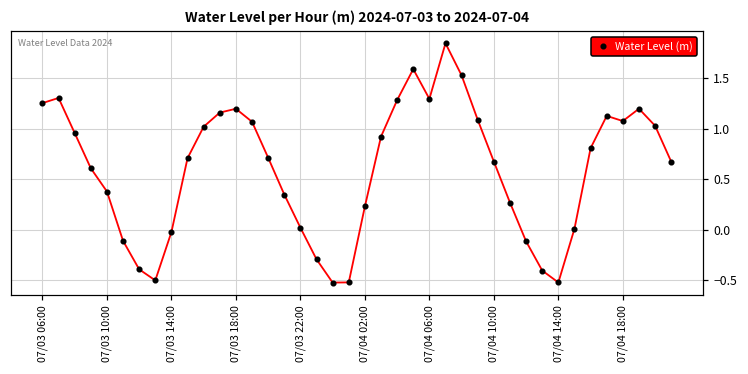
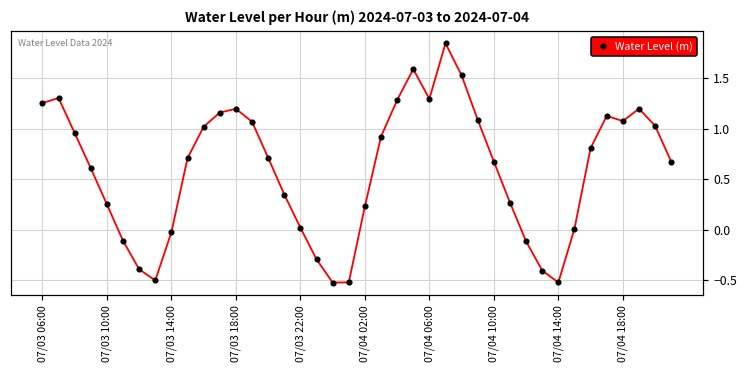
  {
    "07/03 06:00": 1.3,
-   "07/03 10:00": 0.4,
+   "07/03 10:00": 0.2,
    "07/03 14:00": 0.0,
    "07/03 18:00": 1.2,
    "07/03 22:00": 0.0,
    "07/04 02:00": 0.2,
    "07/04 06:00": 1.3,
    "07/04 10:00": 0.7,
    "07/04 14:00": -0.5,
    "07/04 18:00": 1.1
  }
